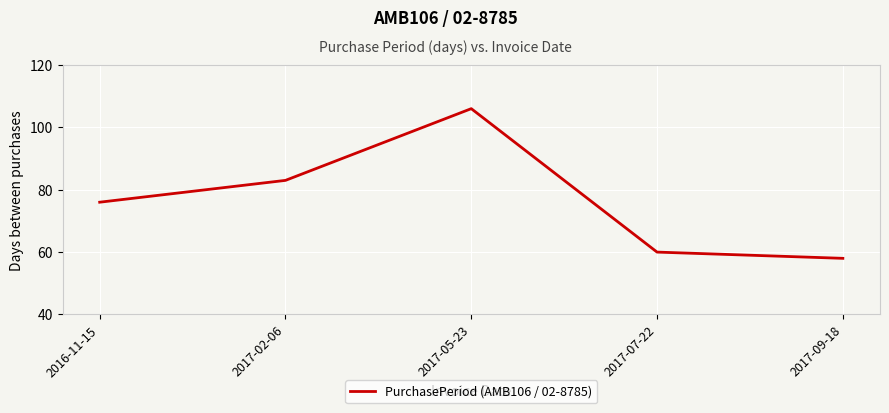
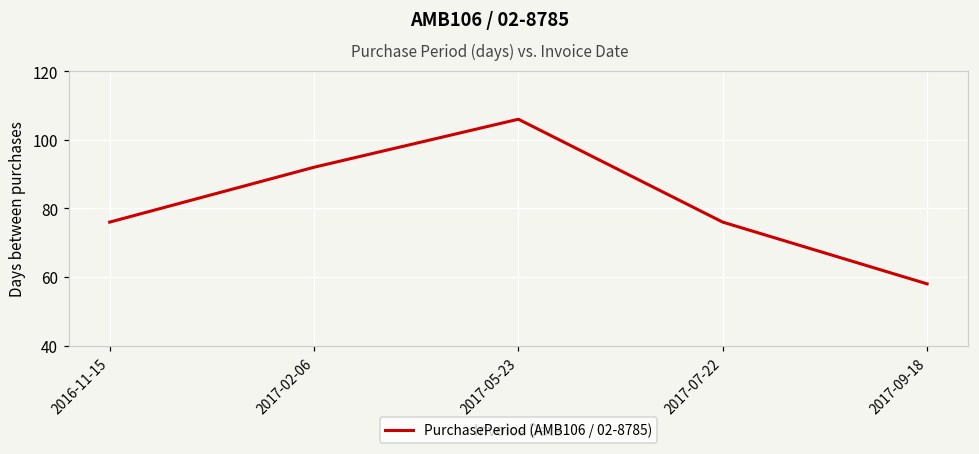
  {
    "2016-11-15": 76,
-   "2017-02-06": 83,
+   "2017-02-06": 92,
    "2017-05-23": 106,
-   "2017-07-22": 60,
+   "2017-07-22": 76,
    "2017-09-18": 58
  }
